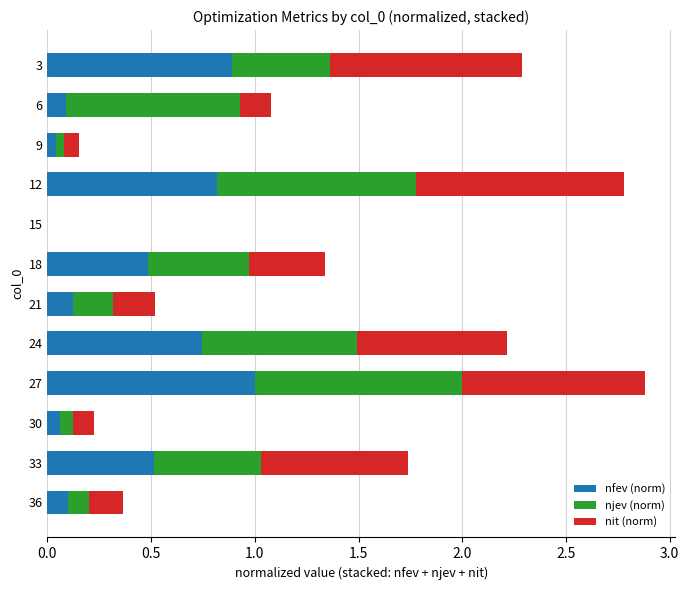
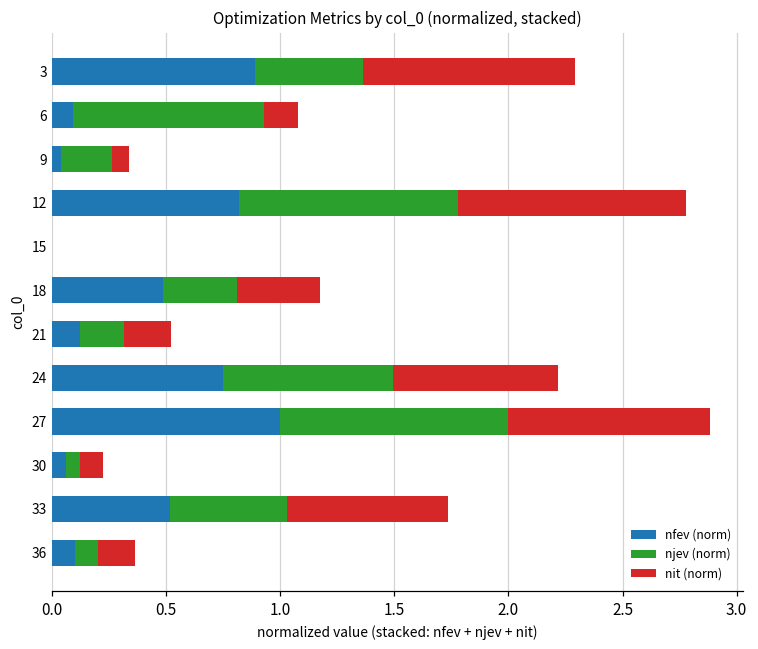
  {
    "nfev (norm)": {
      "3": 0.89,
      "6": 0.09,
      "9": 0.04,
      "12": 0.82,
      "15": 0.00,
      "18": 0.48,
      "21": 0.12,
      "24": 0.75,
      "27": 1.00,
      "30": 0.06,
      "33": 0.52,
      "36": 0.10
    },
    "njev (norm)": {
      "3": 0.47,
      "6": 0.84,
-     "9": 0.04,
+     "9": 0.22,
      "12": 0.96,
      "15": 0.00,
-     "18": 0.48,
+     "18": 0.32,
      "21": 0.19,
      "24": 0.75,
      "27": 1.00,
      "30": 0.06,
      "33": 0.52,
      "36": 0.10
    },
    "nit (norm)": {
      "3": 0.93,
      "6": 0.15,
      "9": 0.07,
      "12": 1.00,
      "15": 0.00,
      "18": 0.37,
      "21": 0.21,
      "24": 0.72,
      "27": 0.88,
      "30": 0.10,
      "33": 0.71,
      "36": 0.16
    }
  }
